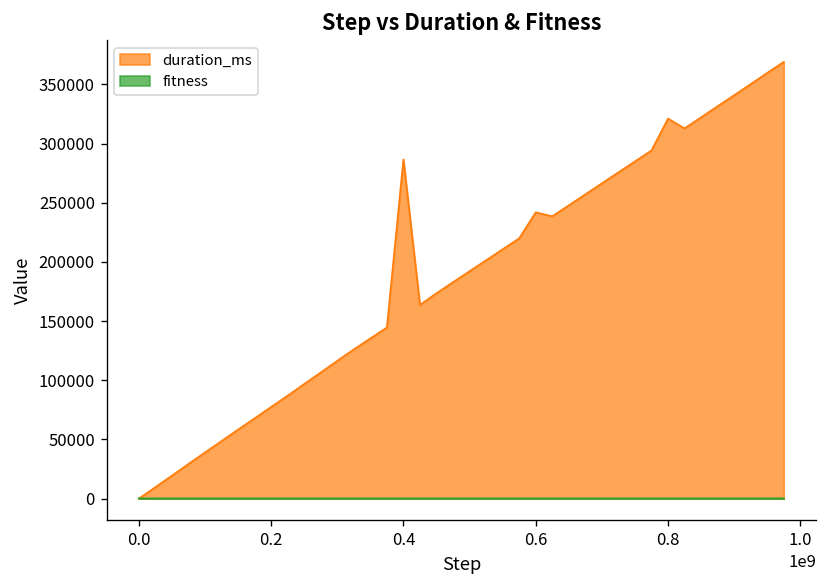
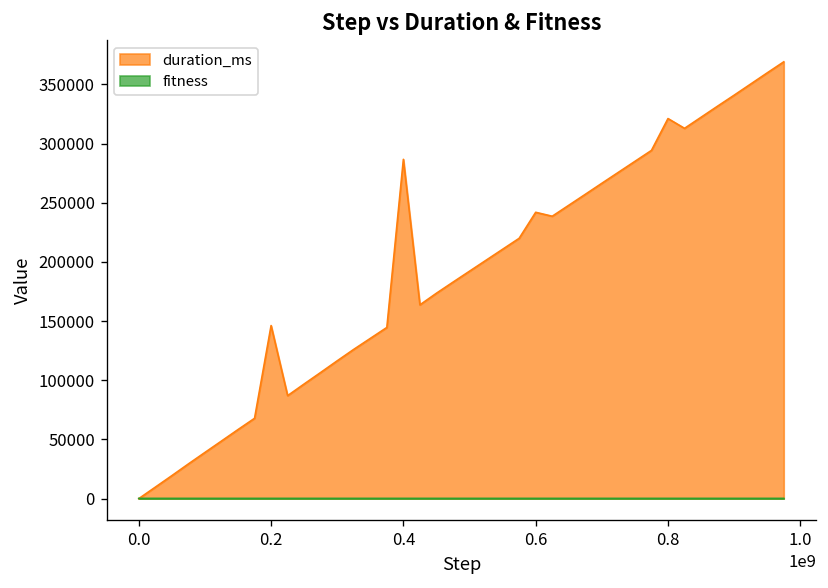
  {
    "duration_ms": {
-     "0.2": 80000,
+     "0.2": 150000,
      "0.4": 290000,
      "0.6": 240000,
      "0.8": 320000
    },
    "fitness": {
      "0.2": 0,
      "0.4": 0,
      "0.6": 0,
      "0.8": 0
    }
  }
